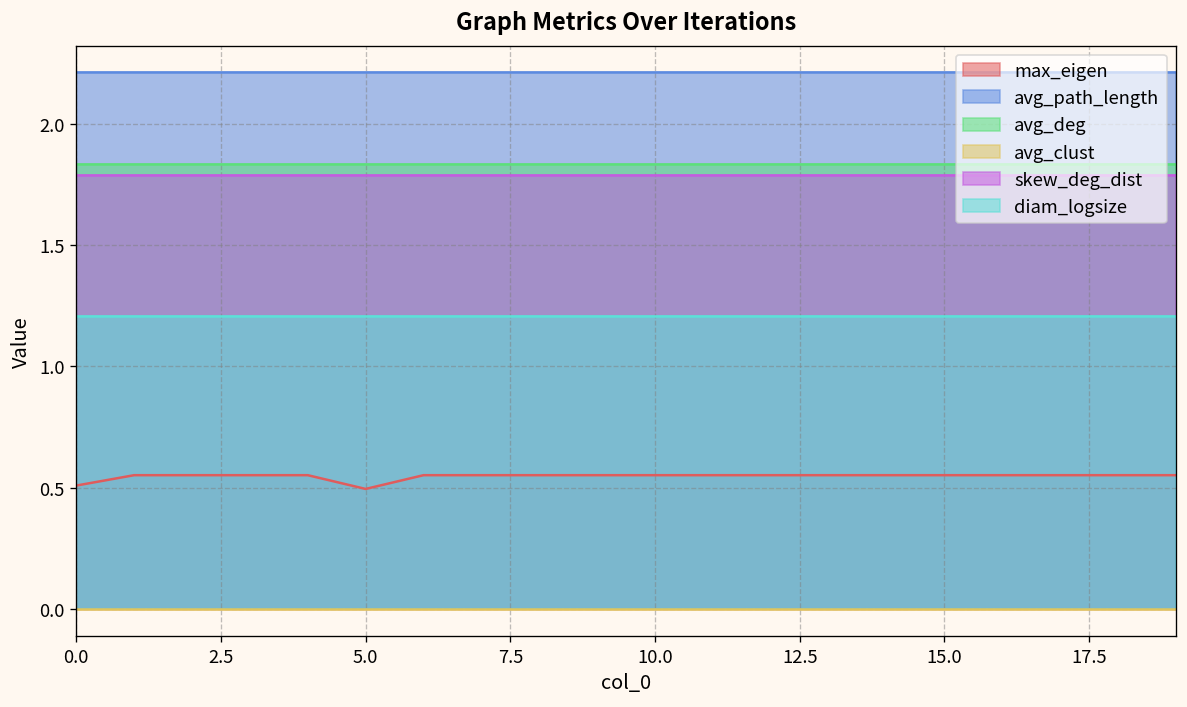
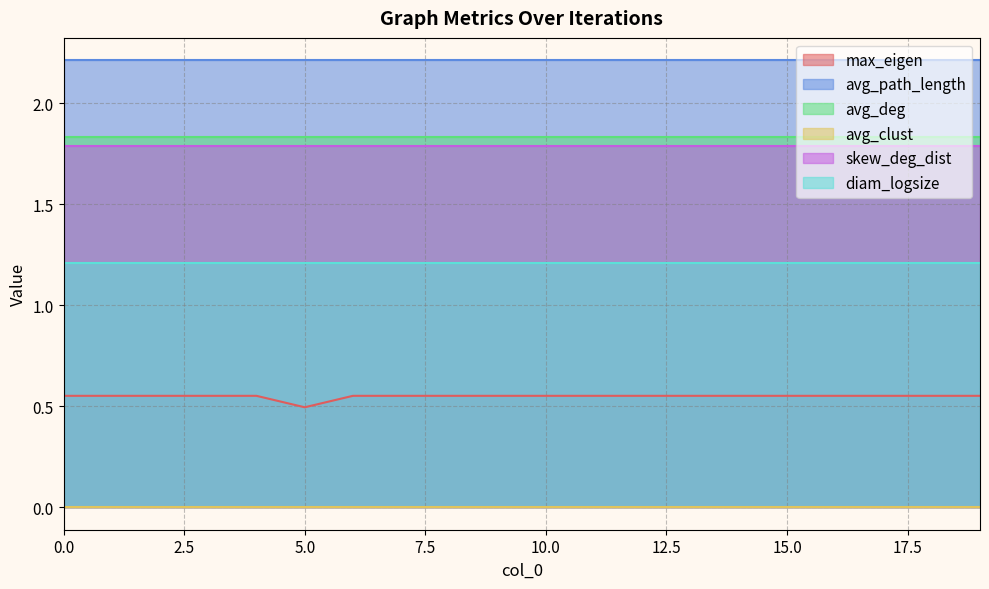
  {
    "max_eigen": {
-     "0.0": 0.51,
+     "0.0": 0.55,
      "5.0": 0.50,
      "10.0": 0.55,
      "15.0": 0.55
    },
    "avg_path_length": {
      "0.0": 2.21,
      "5.0": 2.21,
      "10.0": 2.21,
      "15.0": 2.21
    },
    "avg_deg": {
      "0.0": 1.83,
      "5.0": 1.83,
      "10.0": 1.83,
      "15.0": 1.83
    },
    "avg_clust": {
      "0.0": 0.00,
      "5.0": 0.00,
      "10.0": 0.00,
      "15.0": 0.00
    },
    "skew_deg_dist": {
      "0.0": 1.79,
      "5.0": 1.79,
      "10.0": 1.79,
      "15.0": 1.79
    },
    "diam_logsize": {
      "0.0": 1.21,
      "5.0": 1.21,
      "10.0": 1.21,
      "15.0": 1.21
    }
  }
